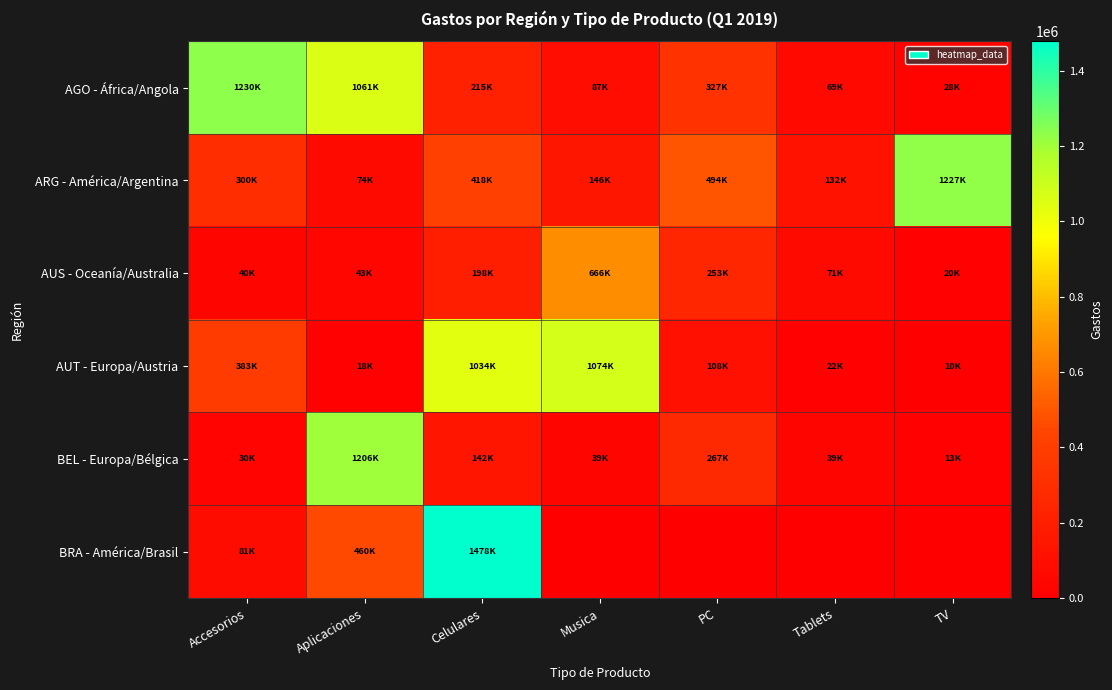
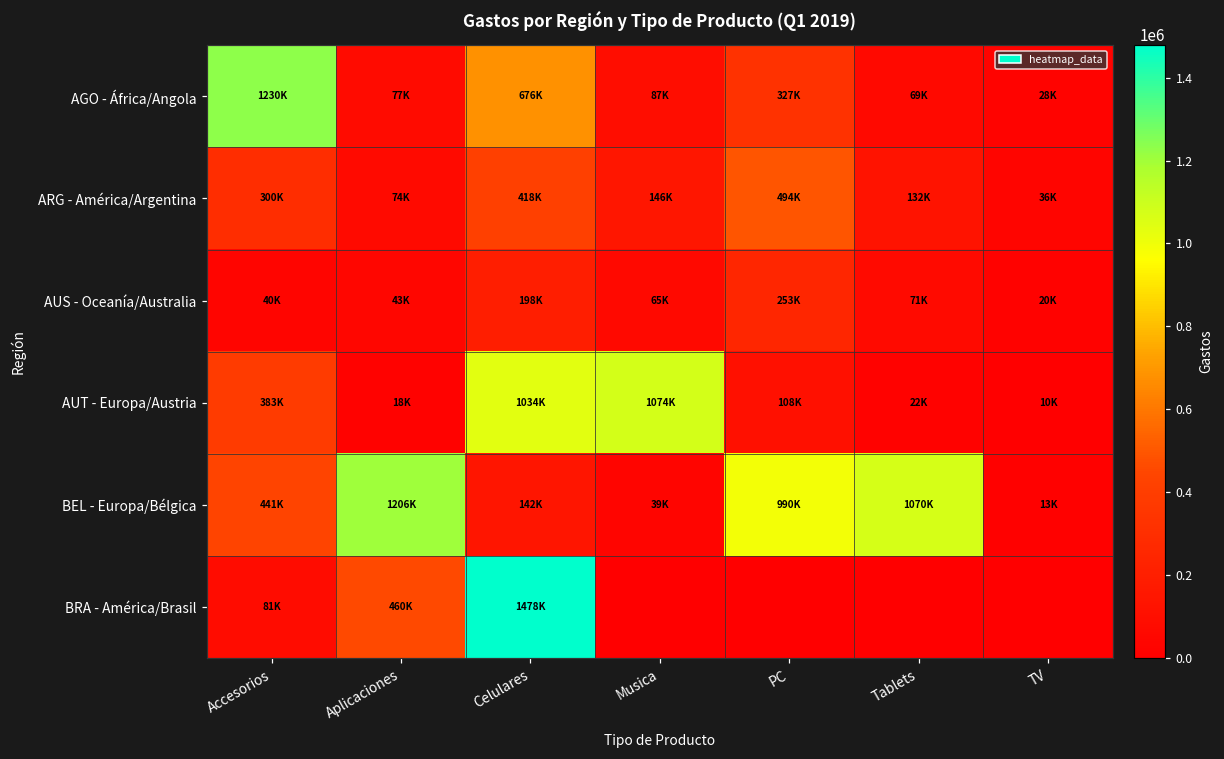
  {
    "AGO - África/Angola": {
      "Accesorios": "1230K",
-     "Aplicaciones": "1061K",
-     "Celulares": "215K",
+     "Aplicaciones": "77K",
+     "Celulares": "676K",
      "Musica": "87K",
      "PC": "327K",
      "Tablets": "69K",
      "TV": "28K"
    },
    "ARG - América/Argentina": {
      "Accesorios": "300K",
      "Aplicaciones": "74K",
      "Celulares": "418K",
      "Musica": "146K",
      "PC": "494K",
      "Tablets": "132K",
-     "TV": "1227K"
+     "TV": "36K"
    },
    "AUS - Oceanía/Australia": {
      "Accesorios": "40K",
      "Aplicaciones": "43K",
      "Celulares": "198K",
-     "Musica": "666K",
+     "Musica": "65K",
      "PC": "253K",
      "Tablets": "71K",
      "TV": "20K"
    },
    "AUT - Europa/Austria": {
      "Accesorios": "383K",
      "Aplicaciones": "18K",
      "Celulares": "1034K",
      "Musica": "1074K",
      "PC": "108K",
      "Tablets": "22K",
      "TV": "10K"
    },
    "BEL - Europa/Bélgica": {
-     "Accesorios": "30K",
+     "Accesorios": "441K",
      "Aplicaciones": "1206K",
      "Celulares": "142K",
      "Musica": "39K",
-     "PC": "267K",
-     "Tablets": "39K",
+     "PC": "990K",
+     "Tablets": "1070K",
      "TV": "13K"
    },
    "BRA - América/Brasil": {
      "Accesorios": "81K",
      "Aplicaciones": "460K",
      "Celulares": "1478K"
    }
  }
